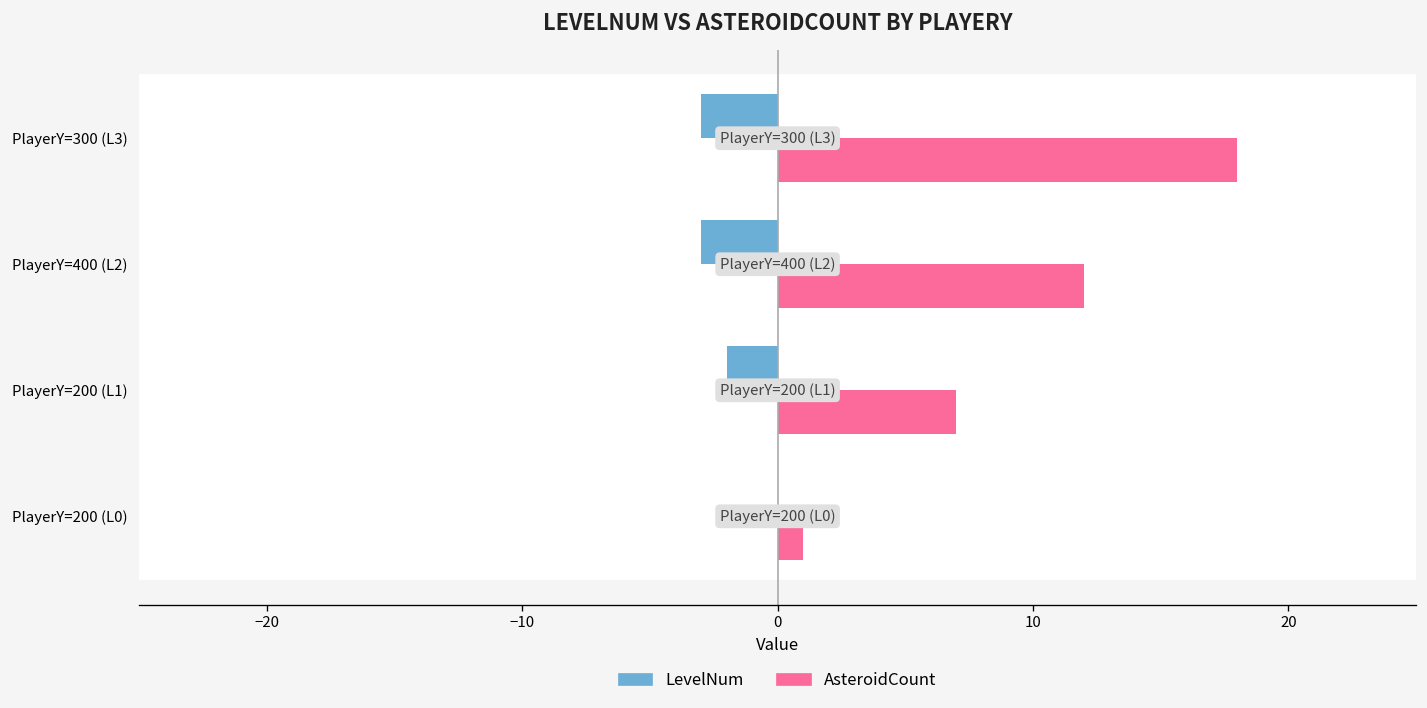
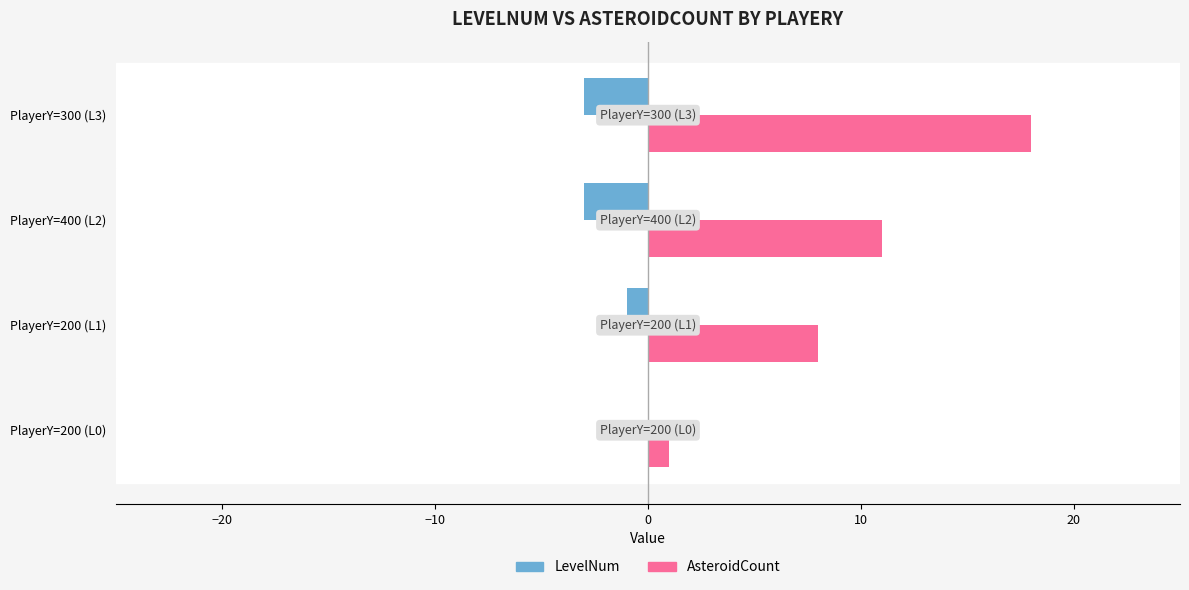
  {
    "LevelNum": {
-     "PlayerY=200 (L1)": -2.0
+     "PlayerY=200 (L1)": -1.0
    },
    "AsteroidCount": {
      "PlayerY=300 (L3)": 18,
-     "PlayerY=400 (L2)": 12,
-     "PlayerY=200 (L1)": 7,
+     "PlayerY=400 (L2)": 11,
+     "PlayerY=200 (L1)": 8,
      "PlayerY=200 (L0)": 1
    }
  }
